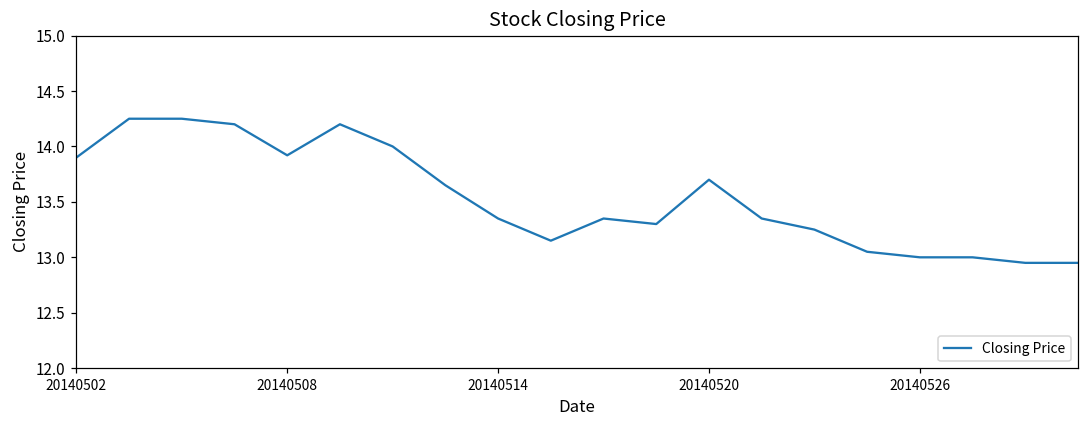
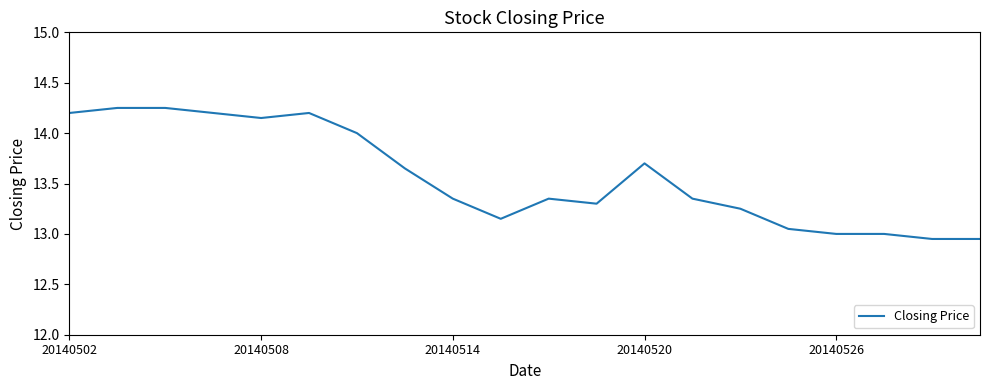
  {
-   "20140502": 13.9,
-   "20140508": 13.92,
+   "20140502": 14.2,
+   "20140508": 14.15,
    "20140514": 13.35,
    "20140520": 13.70,
    "20140526": 13.00
  }
